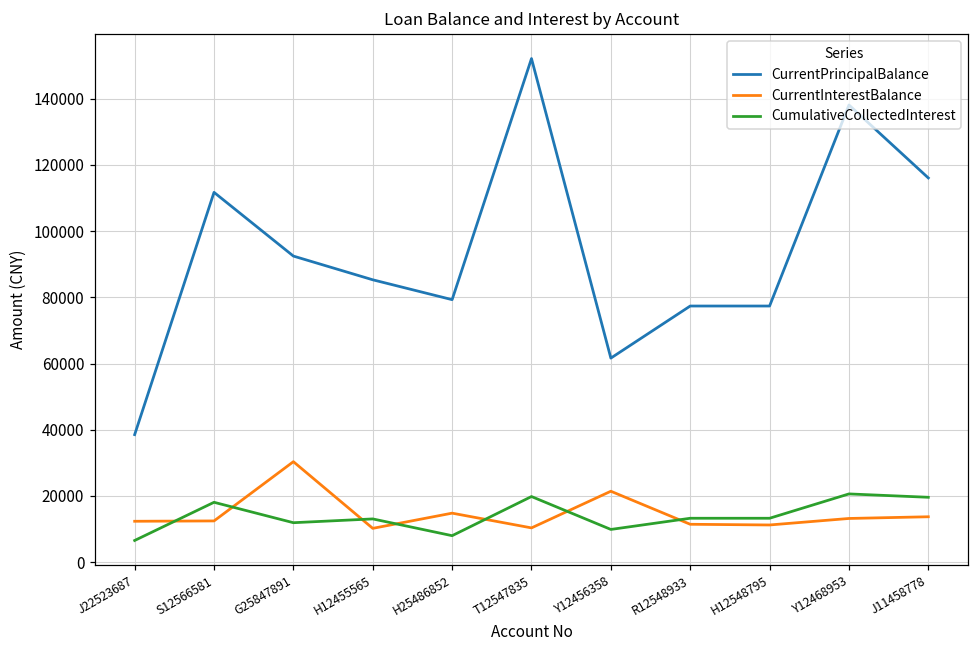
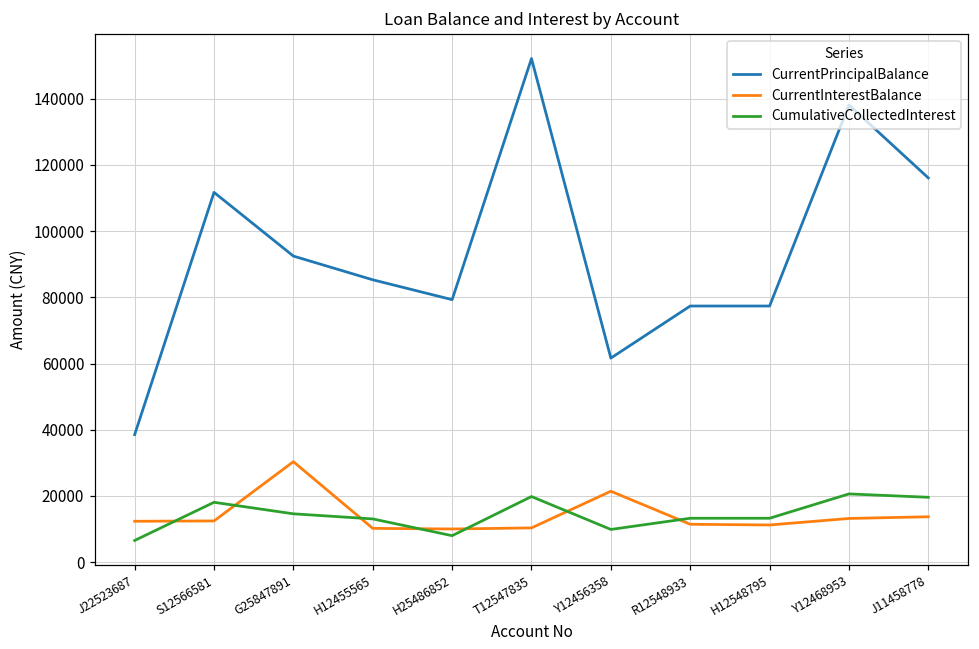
  {
    "CurrentPrincipalBalance": {
      "J22523687": 39000,
      "S12566581": 112000,
      "G25847891": 92000,
      "H12455565": 85000,
      "H25486852": 79000,
      "T12547835": 152000,
      "Y12456358": 62000,
      "R12548933": 77000,
      "H12548795": 77000,
      "J11458778": 116000
    },
    "CurrentInterestBalance": {
      "J22523687": 12000,
      "S12566581": 12000,
      "G25847891": 30000,
      "H12455565": 10000,
-     "H25486852": 15000,
+     "H25486852": 10000,
      "T12547835": 10000,
      "Y12456358": 21000,
      "R12548933": 11000,
      "H12548795": 11000,
      "Y12468953": 13000,
      "J11458778": 14000
    },
    "CumulativeCollectedInterest": {
      "J22523687": 7000,
      "S12566581": 18000,
-     "G25847891": 12000,
+     "G25847891": 15000,
      "H12455565": 13000,
      "H25486852": 8000,
      "T12547835": 20000,
      "Y12456358": 10000,
      "R12548933": 13000,
      "H12548795": 13000,
      "Y12468953": 21000,
      "J11458778": 20000
    }
  }
